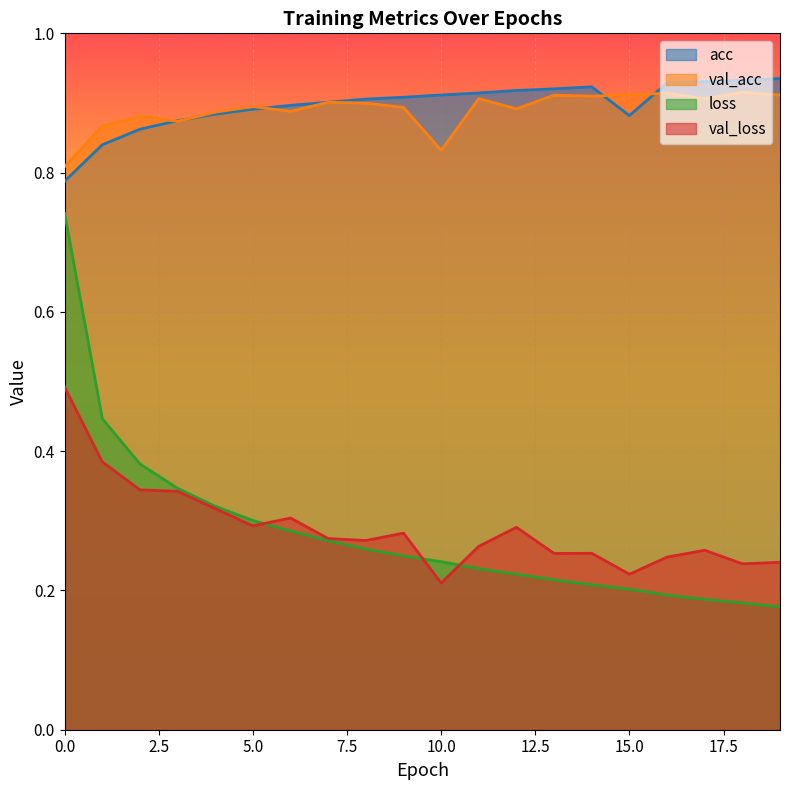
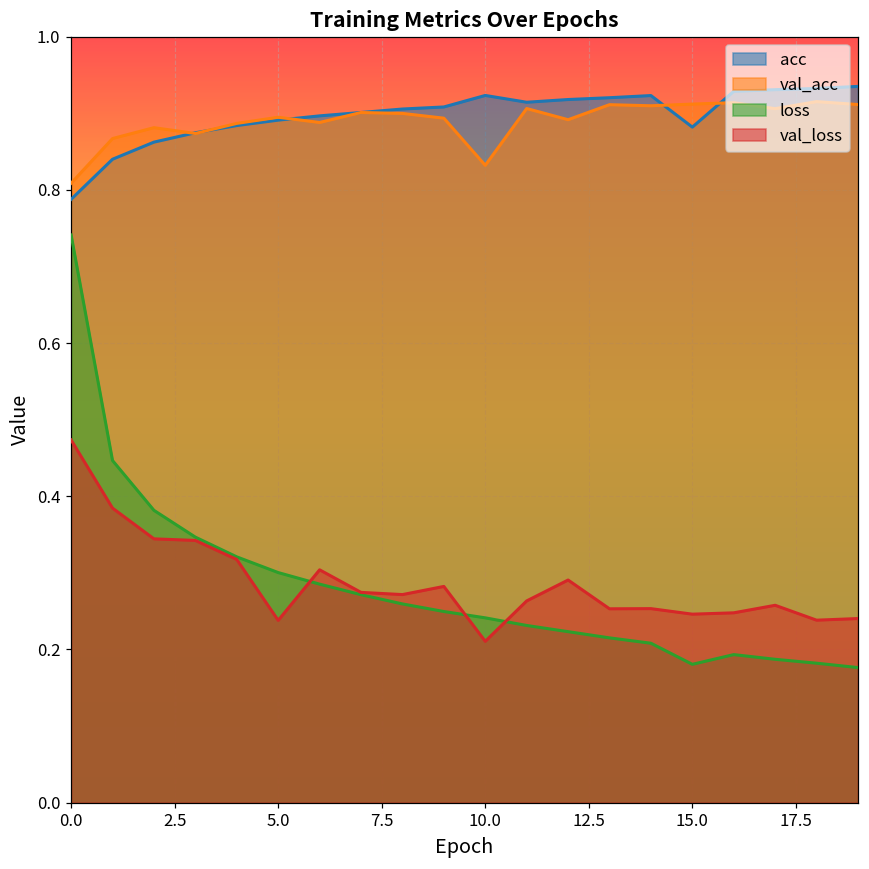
  {
    "acc": {
      "0.0": 0.79,
      "5.0": 0.89,
-     "10.0": 0.91,
+     "10.0": 0.92,
      "15.0": 0.88
    },
    "val_acc": {
      "0.0": 0.81,
      "5.0": 0.89,
      "10.0": 0.83,
      "15.0": 0.91
    },
    "loss": {
      "0.0": 0.74,
      "5.0": 0.30,
      "10.0": 0.24,
-     "15.0": 0.20
+     "15.0": 0.18
    },
    "val_loss": {
-     "0.0": 0.49,
-     "5.0": 0.29,
+     "0.0": 0.47,
+     "5.0": 0.24,
      "10.0": 0.21,
-     "15.0": 0.22
+     "15.0": 0.25
    }
  }
